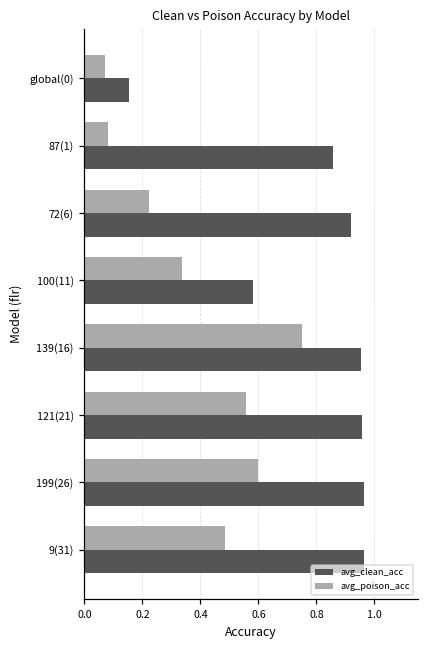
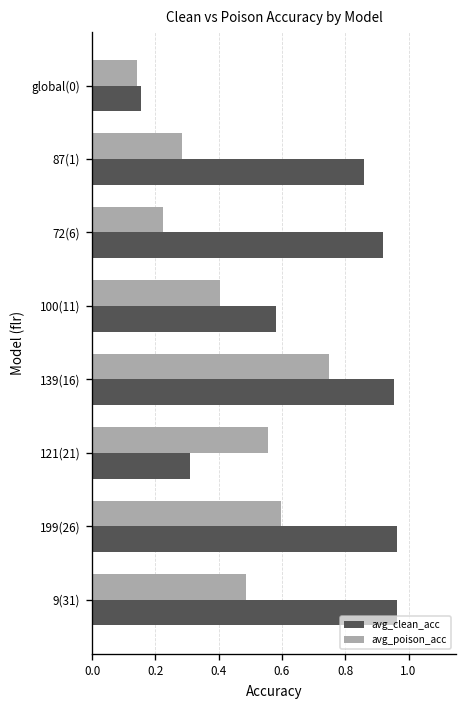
  {
    "avg_clean_acc": {
      "global(0)": 0.15,
      "87(1)": 0.86,
      "72(6)": 0.92,
      "100(11)": 0.58,
      "139(16)": 0.95,
-     "121(21)": 0.96,
+     "121(21)": 0.31,
      "199(26)": 0.96,
      "9(31)": 0.96
    },
    "avg_poison_acc": {
-     "global(0)": 0.07,
-     "87(1)": 0.08,
+     "global(0)": 0.14,
+     "87(1)": 0.28,
      "72(6)": 0.22,
-     "100(11)": 0.34,
+     "100(11)": 0.40,
      "139(16)": 0.75,
      "121(21)": 0.56,
      "199(26)": 0.60,
      "9(31)": 0.49
    }
  }
